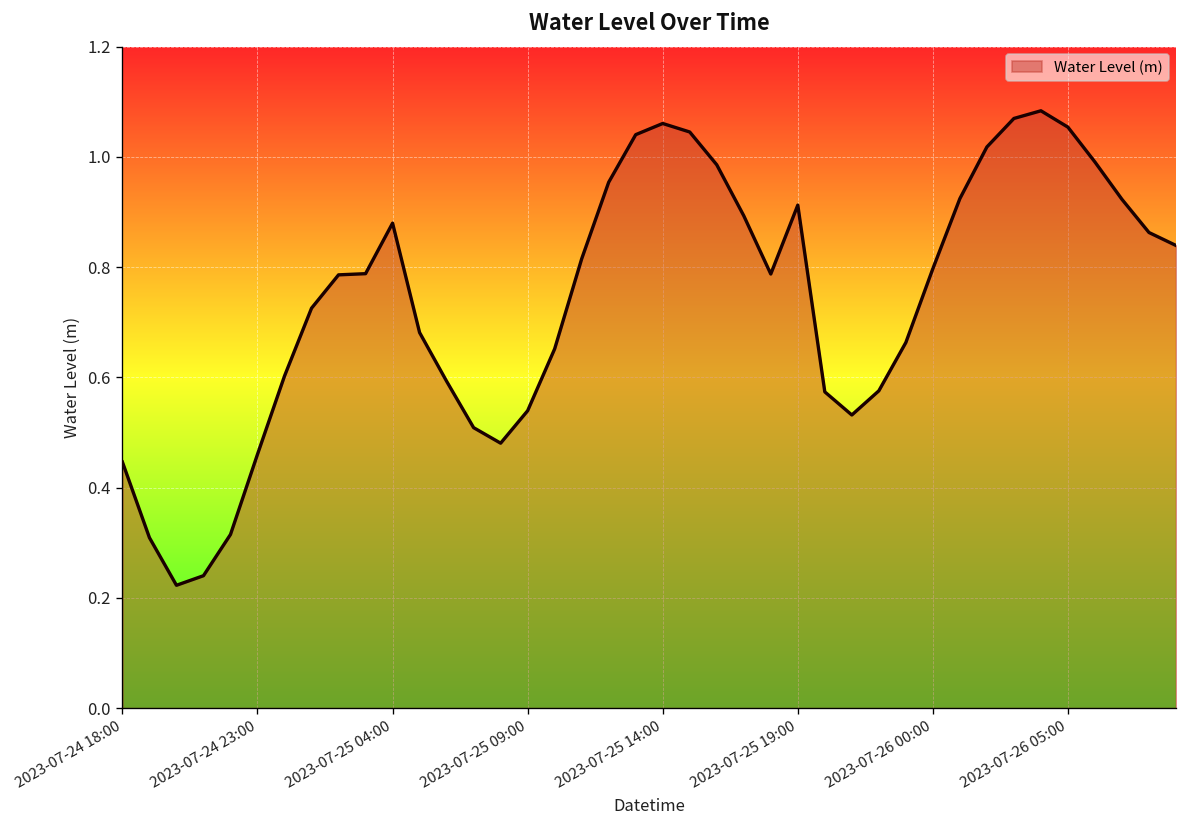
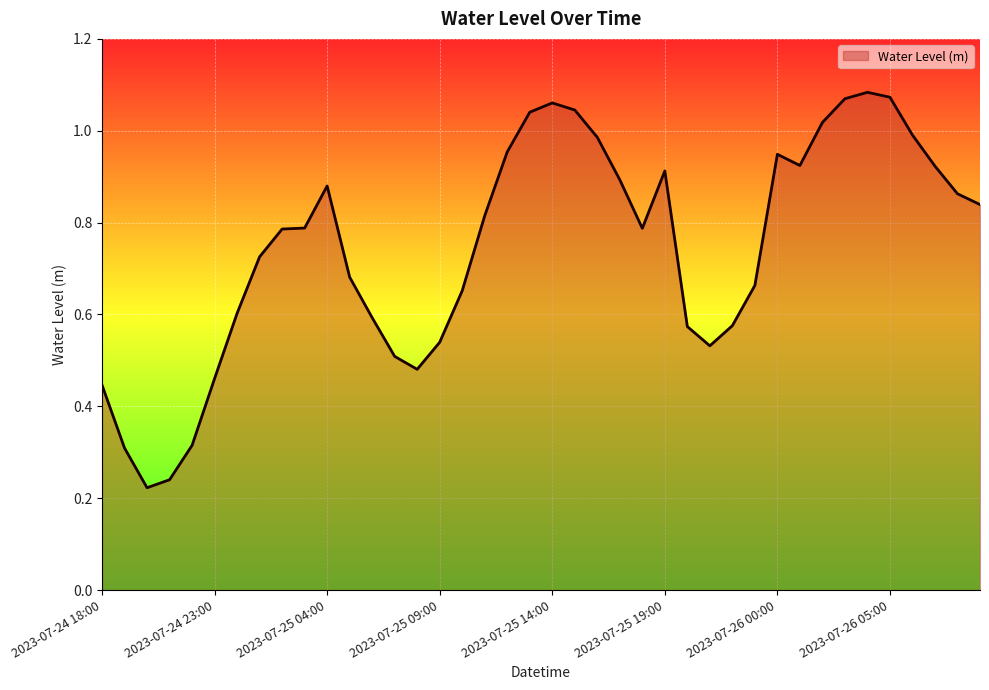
  {
    "2023-07-24 18:00": 0.45,
    "2023-07-24 23:00": 0.46,
    "2023-07-25 04:00": 0.88,
    "2023-07-25 09:00": 0.54,
    "2023-07-25 14:00": 1.06,
    "2023-07-25 19:00": 0.91,
-   "2023-07-26 00:00": 0.80,
-   "2023-07-26 05:00": 1.05
+   "2023-07-26 00:00": 0.95,
+   "2023-07-26 05:00": 1.07
  }
